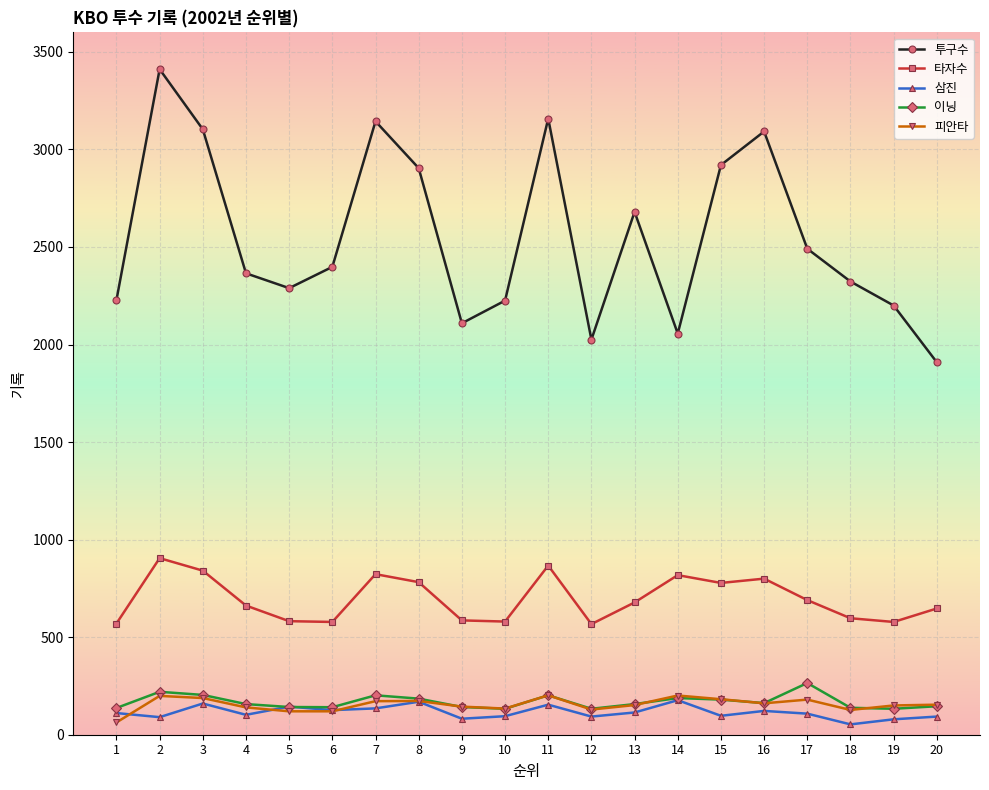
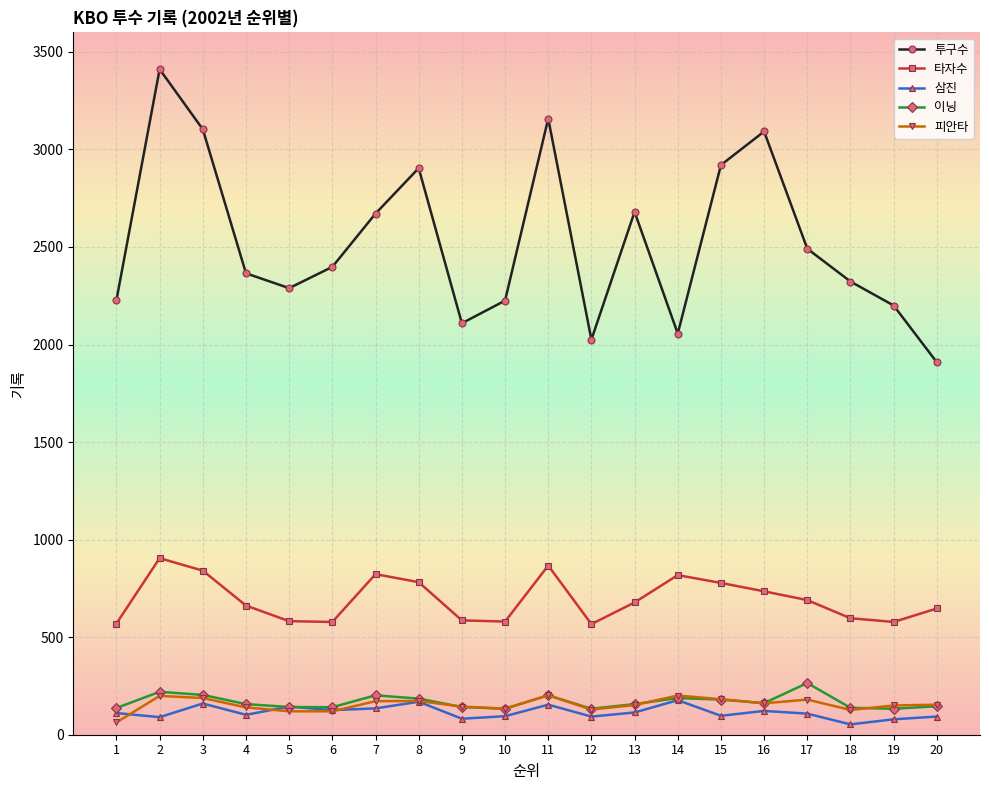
  {
    "투구수": {
      "1": 2230,
      "2": 3410,
      "3": 3100,
      "4": 2370,
      "5": 2290,
      "6": 2400,
-     "7": 3140,
+     "7": 2670,
      "8": 2900,
      "9": 2110,
      "10": 2230,
      "11": 3160,
      "12": 2030,
      "13": 2680,
      "14": 2060,
      "15": 2920,
      "16": 3090,
      "17": 2490,
      "18": 2320,
      "19": 2200,
      "20": 1910
    },
    "타자수": {
      "1": 570,
      "2": 910,
      "3": 840,
      "4": 660,
      "5": 580,
      "6": 580,
      "7": 820,
      "8": 780,
      "9": 590,
      "10": 580,
      "11": 870,
      "12": 570,
      "13": 680,
      "14": 820,
      "15": 780,
-     "16": 800,
+     "16": 740,
      "17": 690,
      "18": 600,
      "19": 580,
      "20": 650
    },
    "삼진": {
      "1": 110,
      "2": 90,
      "3": 160,
      "4": 100,
      "7": 140,
      "9": 80,
      "10": 100,
      "11": 150,
      "12": 90,
      "13": 110,
      "15": 100,
      "16": 120,
      "17": 110,
      "18": 50,
      "19": 80,
      "20": 90
    },
    "이닝": {
      "1": 140,
      "2": 220,
      "3": 200,
      "4": 160,
      "6": 140,
      "7": 200,
      "17": 270,
      "19": 130
    },
    "피안타": {
      "1": 60,
      "2": 200,
      "3": 190,
      "4": 140,
      "5": 120,
      "7": 170,
      "17": 180,
      "19": 150
    }
  }
